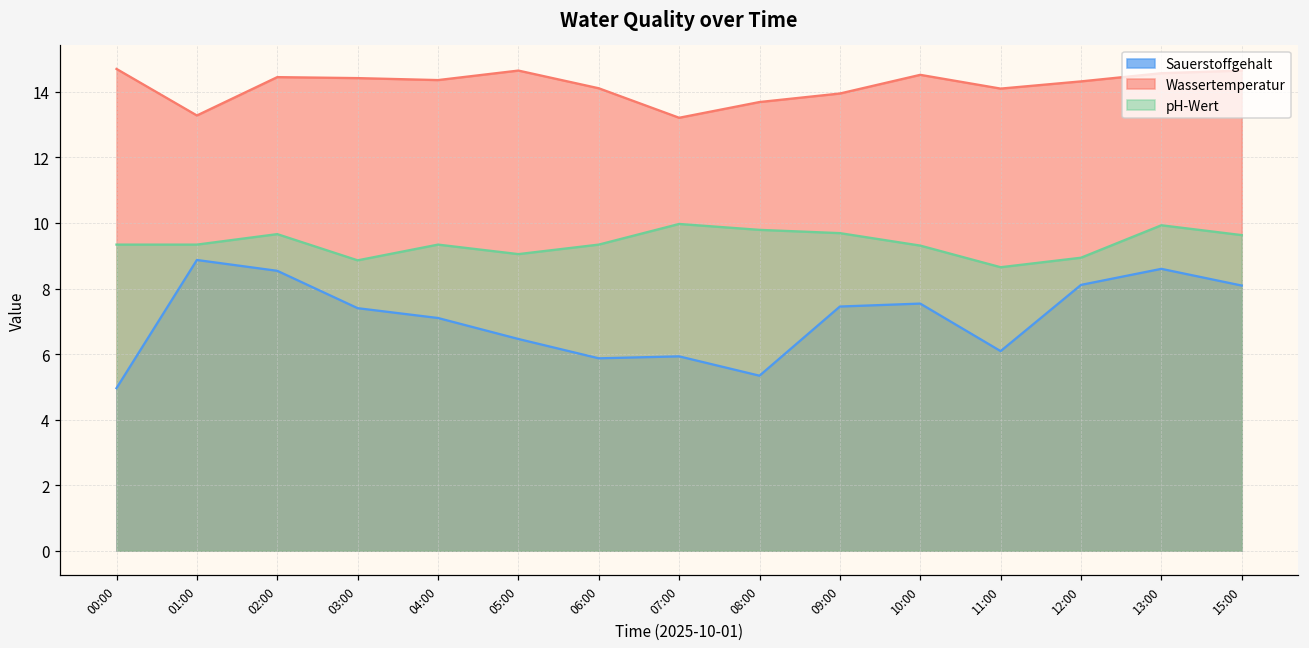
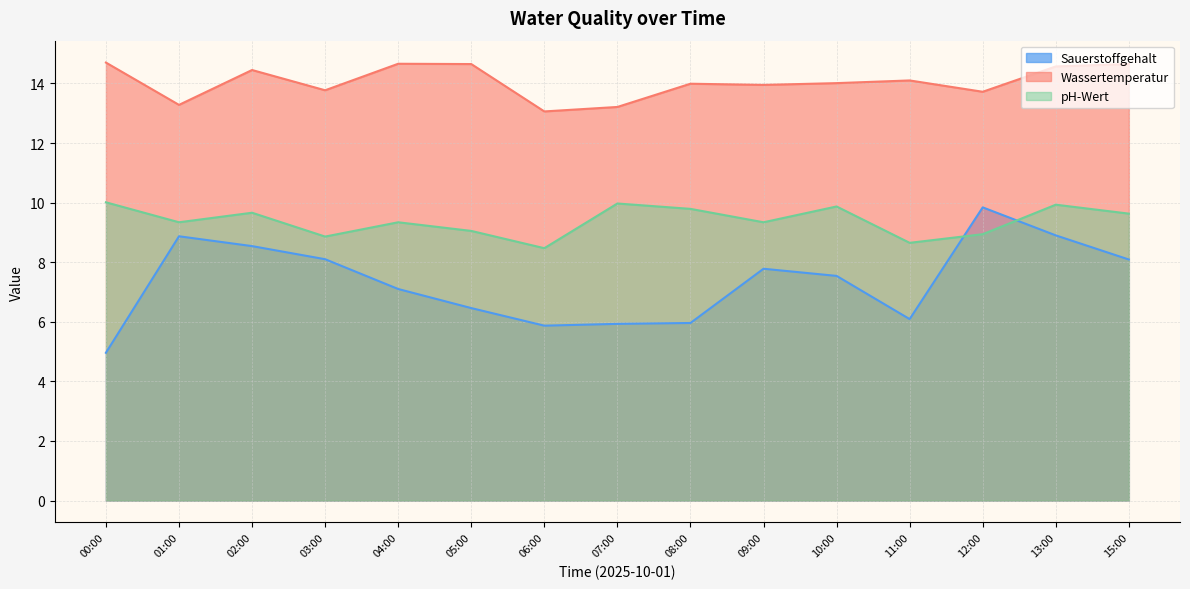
  {
    "Sauerstoffgehalt": {
      "00:00": 5.0,
      "01:00": 8.9,
      "02:00": 8.5,
-     "03:00": 7.4,
+     "03:00": 8.1,
      "04:00": 7.1,
      "05:00": 6.5,
      "06:00": 5.9,
      "07:00": 5.9,
-     "08:00": 5.3,
-     "09:00": 7.5,
+     "08:00": 6.0,
+     "09:00": 7.8,
      "10:00": 7.5,
      "11:00": 6.1,
-     "12:00": 8.1,
-     "13:00": 8.6,
+     "12:00": 9.8,
+     "13:00": 8.9,
      "15:00": 8.1
    },
    "Wassertemperatur": {
      "00:00": 14.7,
      "01:00": 13.3,
      "02:00": 14.5,
-     "03:00": 14.4,
-     "04:00": 14.4,
+     "03:00": 13.8,
+     "04:00": 14.7,
      "05:00": 14.7,
-     "06:00": 14.1,
+     "06:00": 13.1,
      "07:00": 13.2,
-     "08:00": 13.7,
+     "08:00": 14.0,
      "09:00": 14.0,
-     "10:00": 14.5,
+     "10:00": 14.0,
      "11:00": 14.1,
-     "12:00": 14.3
+     "12:00": 13.7
    },
    "pH-Wert": {
-     "00:00": 9.3,
+     "00:00": 10.0,
      "01:00": 9.3,
      "02:00": 9.7,
      "03:00": 8.9,
      "04:00": 9.3,
      "05:00": 9.1,
-     "06:00": 9.3,
+     "06:00": 8.5,
      "07:00": 10.0,
      "08:00": 9.8,
-     "09:00": 9.7,
-     "10:00": 9.3,
+     "09:00": 9.3,
+     "10:00": 9.9,
      "11:00": 8.7,
      "12:00": 8.9,
      "13:00": 9.9,
      "15:00": 9.6
    }
  }
